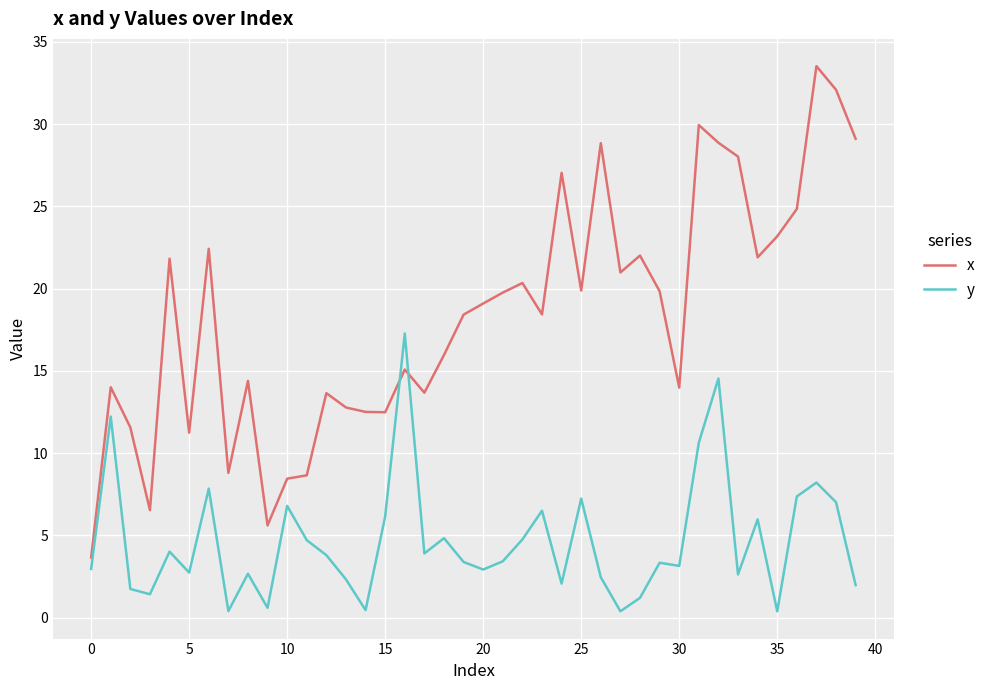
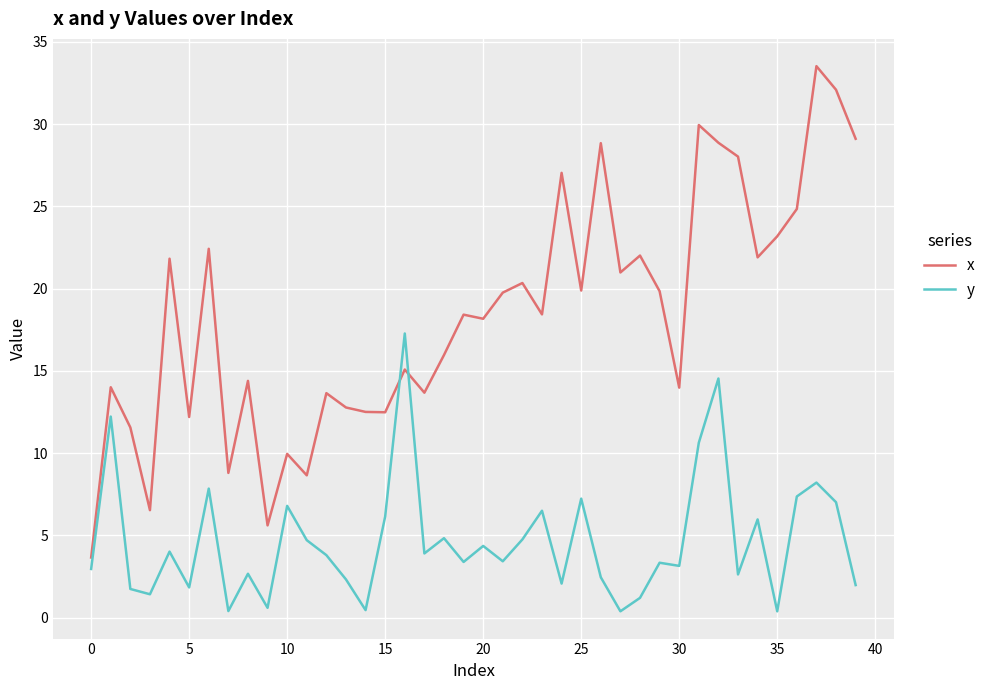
  {
    "x": {
      "0": 3.7,
-     "5": 11.3,
-     "10": 8.5,
+     "5": 12.2,
+     "10": 10.0,
      "15": 12.5,
-     "20": 19.1,
+     "20": 18.2,
      "25": 19.9,
      "30": 14.0,
      "35": 23.2
    },
    "y": {
      "0": 3.0,
-     "5": 2.7,
+     "5": 1.8,
      "10": 6.8,
      "15": 6.2,
-     "20": 2.9,
+     "20": 4.4,
      "25": 7.2,
      "30": 3.2,
      "35": 0.4
    }
  }
